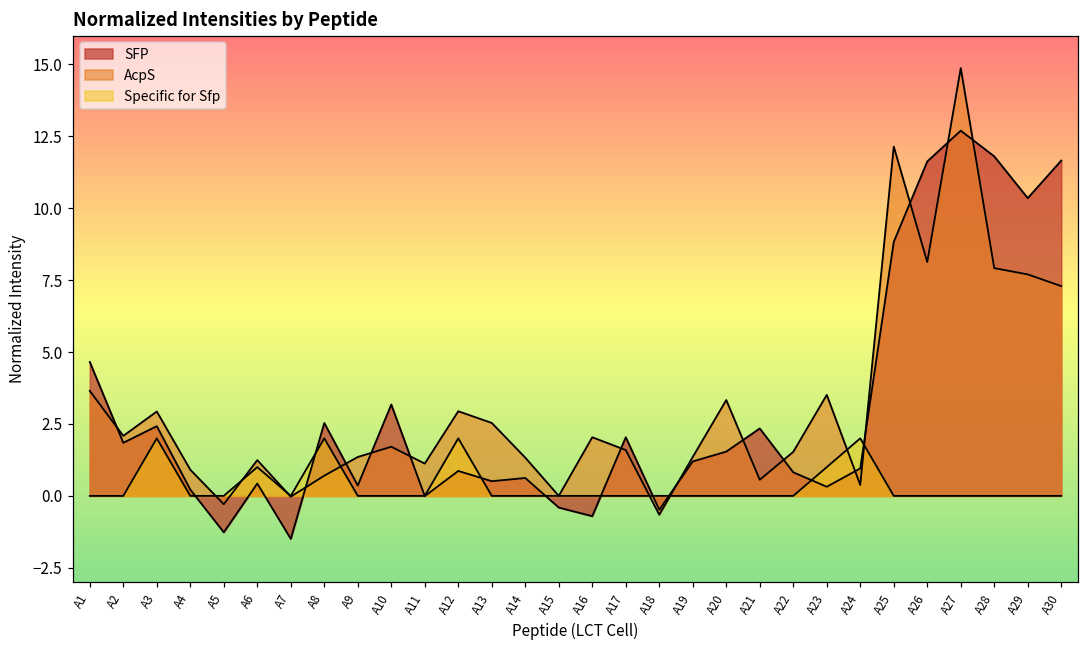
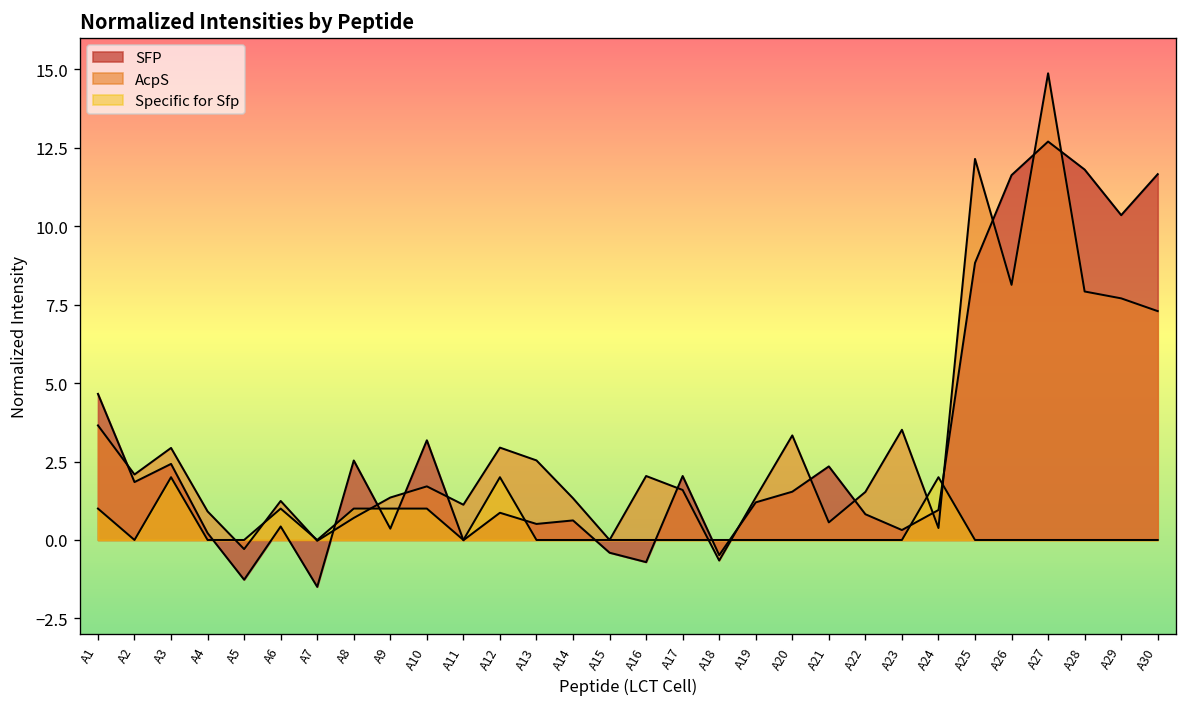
  {
    "Specific for Sfp": {
-     "A1": 0,
+     "A1": 1,
      "A2": 0,
      "A3": 2,
      "A4": 0,
      "A6": 1,
-     "A8": 2,
-     "A9": 0,
-     "A10": 0,
+     "A8": 1,
+     "A9": 1,
+     "A10": 1,
      "A12": 2,
      "A13": 0,
      "A14": 0,
      "A17": 0,
      "A19": 0,
      "A20": 0,
      "A21": 0,
      "A22": 0,
-     "A23": 1,
+     "A23": 0,
      "A24": 2,
      "A25": 0,
      "A26": 0,
      "A27": 0,
      "A28": 0,
      "A29": 0,
      "A30": 0
    }
  }
